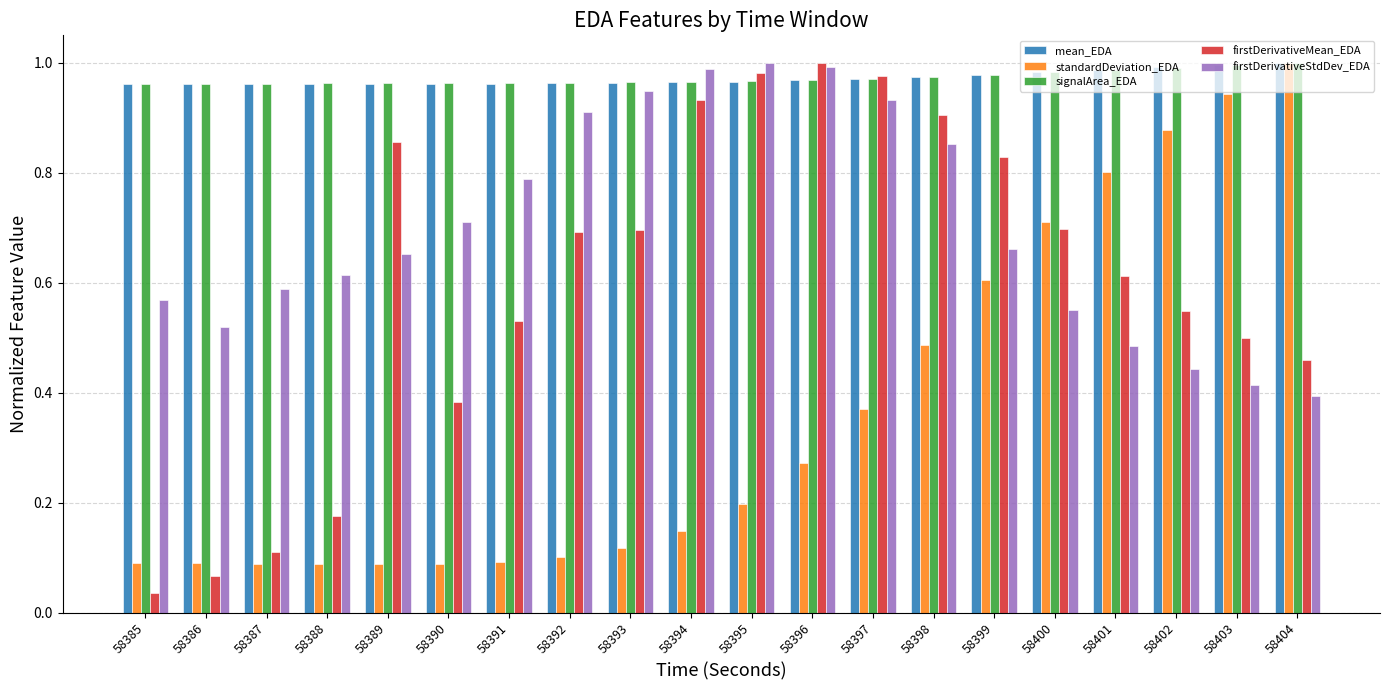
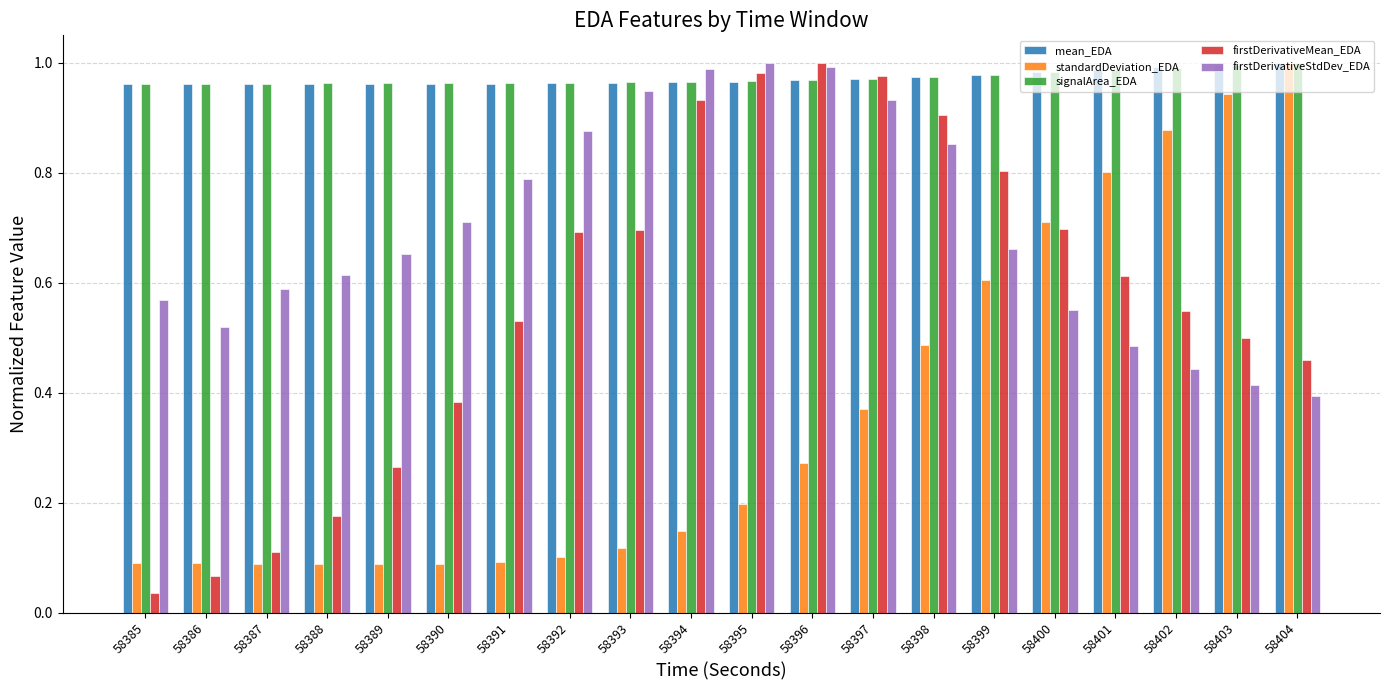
  {
    "mean_EDA": {
      "58385": 0.96,
      "58386": 0.96,
      "58387": 0.96,
      "58388": 0.96,
      "58389": 0.96,
      "58390": 0.96,
      "58391": 0.96,
      "58392": 0.96,
      "58393": 0.96,
      "58394": 0.96,
      "58395": 0.97,
      "58396": 0.97,
      "58397": 0.97,
      "58398": 0.97,
      "58399": 0.98
    },
    "standardDeviation_EDA": {
      "58385": 0.09,
      "58386": 0.09,
      "58387": 0.09,
      "58388": 0.09,
      "58389": 0.09,
      "58390": 0.09,
      "58391": 0.09,
      "58392": 0.10,
      "58393": 0.12,
      "58394": 0.15,
      "58395": 0.20,
      "58396": 0.27,
      "58397": 0.37,
      "58398": 0.49,
      "58399": 0.60,
      "58400": 0.71,
      "58401": 0.80,
      "58402": 0.88,
      "58403": 0.94
    },
    "signalArea_EDA": {
      "58385": 0.96,
      "58386": 0.96,
      "58387": 0.96,
      "58388": 0.96,
      "58389": 0.96,
      "58390": 0.96,
      "58391": 0.96,
      "58392": 0.96,
      "58393": 0.96,
      "58394": 0.97,
      "58395": 0.97,
      "58396": 0.97,
      "58397": 0.97,
      "58398": 0.97,
      "58399": 0.98
    },
    "firstDerivativeMean_EDA": {
      "58385": 0.04,
      "58386": 0.07,
      "58387": 0.11,
      "58388": 0.18,
-     "58389": 0.86,
+     "58389": 0.27,
      "58390": 0.38,
      "58391": 0.53,
      "58392": 0.69,
      "58393": 0.70,
      "58394": 0.93,
      "58395": 0.98,
      "58396": 1.00,
      "58397": 0.98,
      "58398": 0.91,
-     "58399": 0.83,
+     "58399": 0.80,
      "58400": 0.70,
      "58401": 0.61,
      "58402": 0.55,
      "58403": 0.50,
      "58404": 0.46
    },
    "firstDerivativeStdDev_EDA": {
      "58385": 0.57,
      "58386": 0.52,
      "58387": 0.59,
      "58388": 0.61,
      "58389": 0.65,
      "58390": 0.71,
      "58391": 0.79,
-     "58392": 0.91,
+     "58392": 0.88,
      "58393": 0.95,
      "58394": 0.99,
      "58395": 1.00,
      "58396": 0.99,
      "58397": 0.93,
      "58398": 0.85,
      "58399": 0.66,
      "58400": 0.55,
      "58401": 0.48,
      "58402": 0.44,
      "58403": 0.41,
      "58404": 0.39
    }
  }
